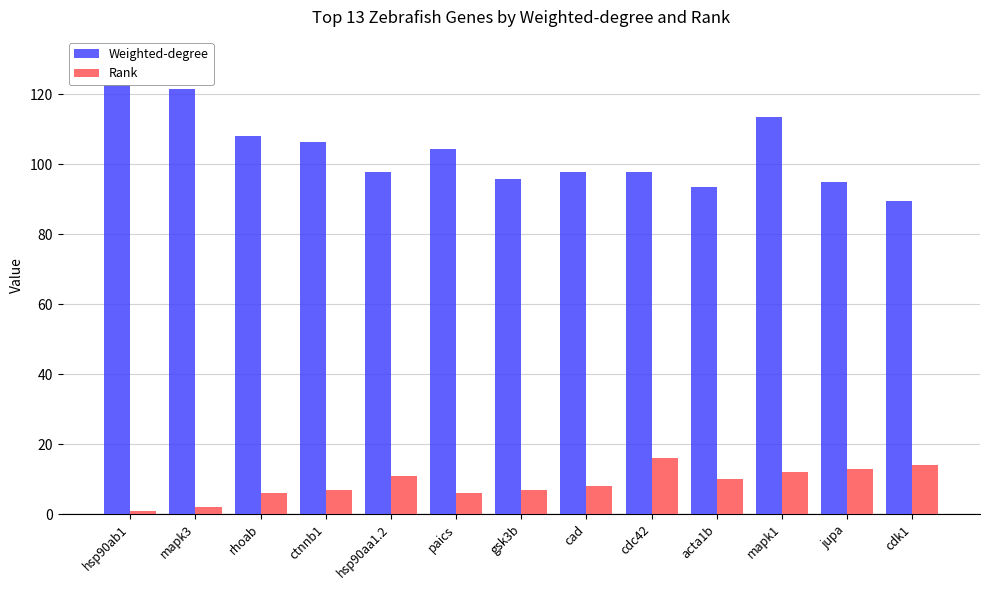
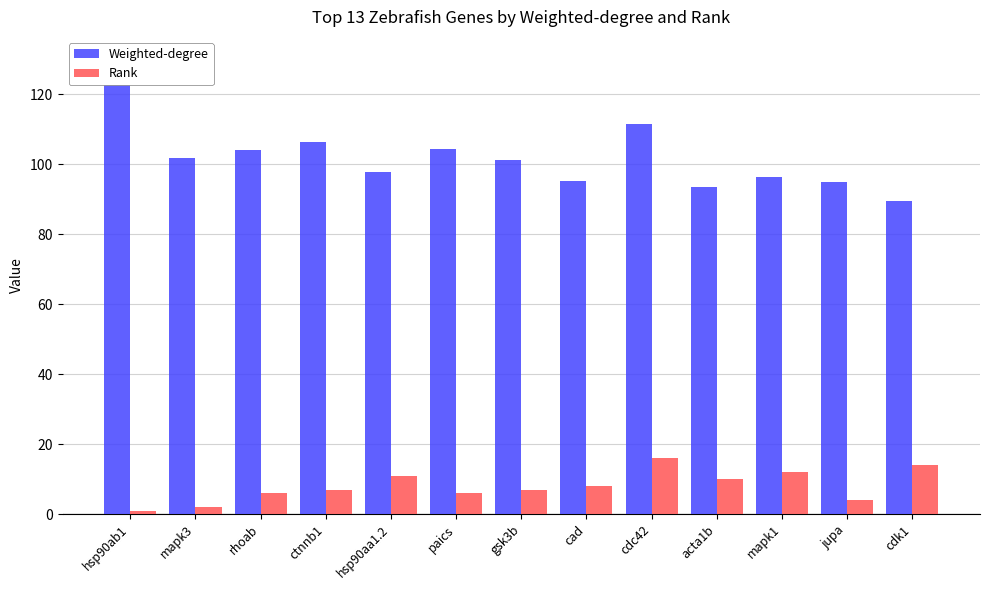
  {
    "Weighted-degree": {
-     "mapk3": 122,
-     "rhoab": 108,
+     "mapk3": 102,
+     "rhoab": 104,
      "ctnnb1": 106,
      "hsp90aa1.2": 98,
      "paics": 104,
-     "gsk3b": 96,
-     "cad": 98,
-     "cdc42": 98,
+     "gsk3b": 101,
+     "cad": 95,
+     "cdc42": 111,
      "acta1b": 94,
-     "mapk1": 114,
+     "mapk1": 96,
      "jupa": 95,
      "cdk1": 90
    },
    "Rank": {
      "hsp90ab1": 1,
      "mapk3": 2,
      "rhoab": 6,
      "ctnnb1": 7,
      "hsp90aa1.2": 11,
      "paics": 6,
      "gsk3b": 7,
      "cad": 8,
      "cdc42": 16,
      "acta1b": 10,
      "mapk1": 12,
-     "jupa": 13,
+     "jupa": 4,
      "cdk1": 14
    }
  }
